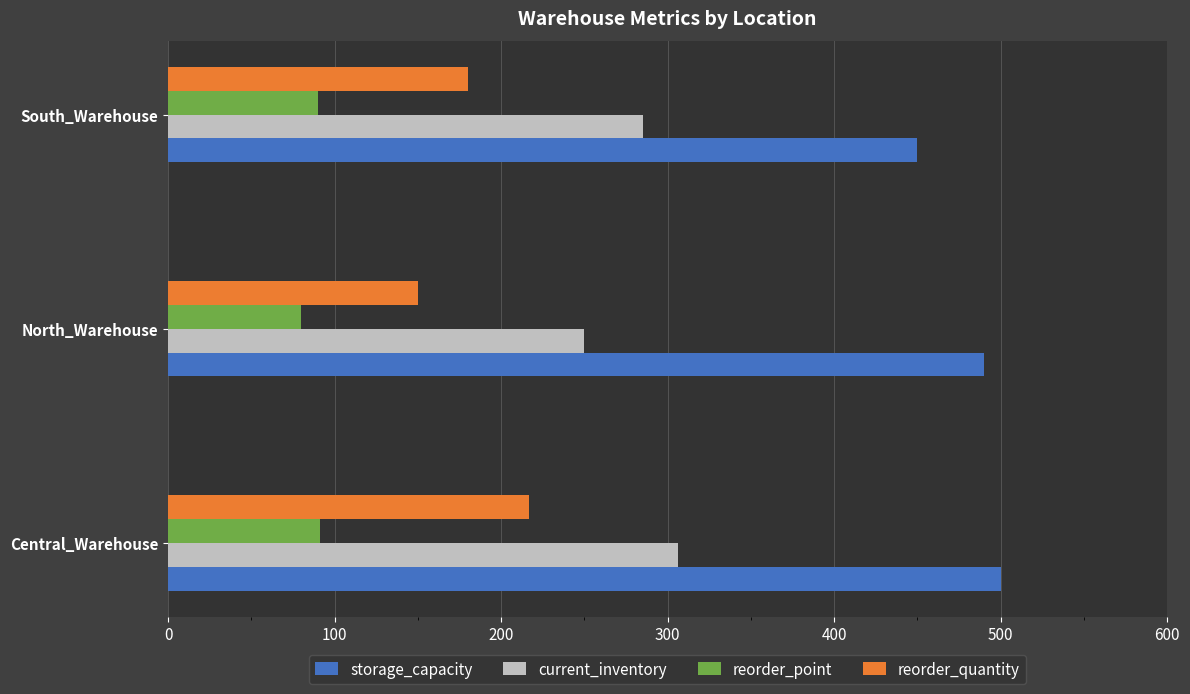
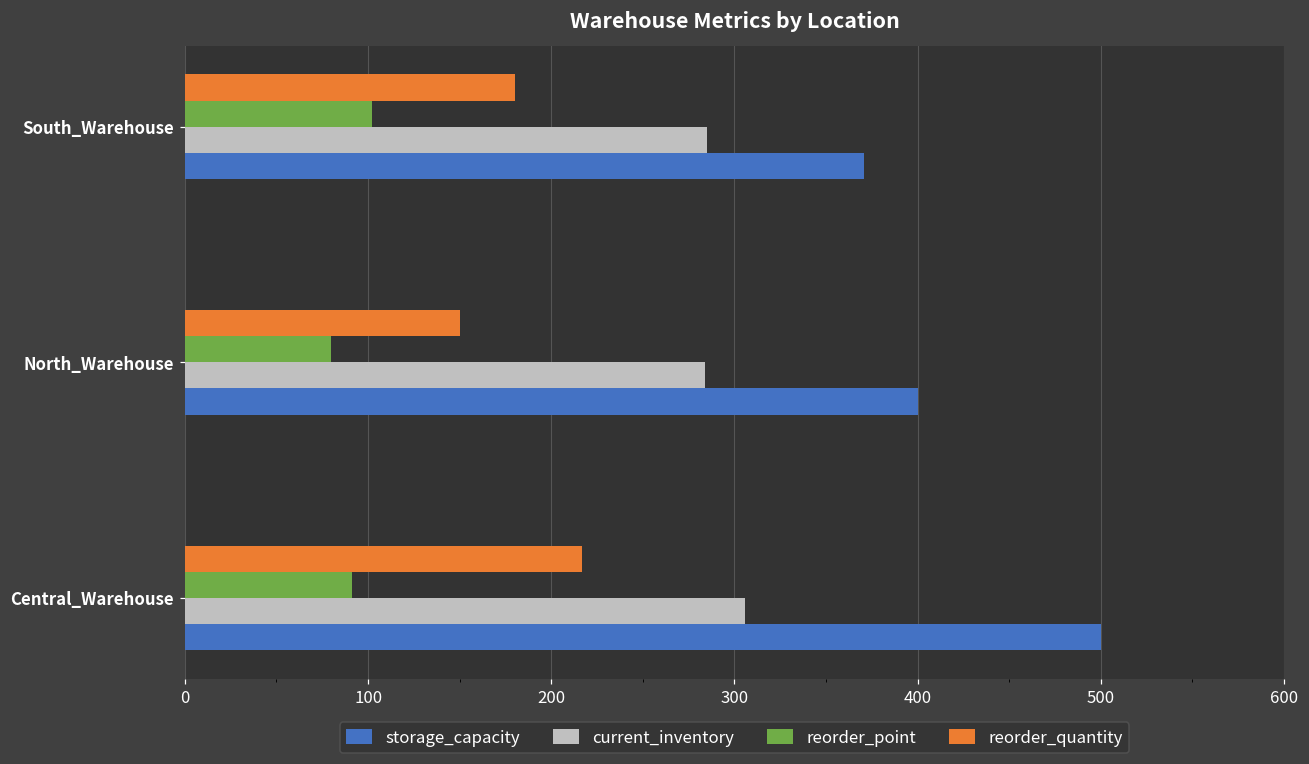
  {
    "storage_capacity": {
-     "South_Warehouse": 450,
-     "North_Warehouse": 490,
+     "South_Warehouse": 371,
+     "North_Warehouse": 400,
      "Central_Warehouse": 500
    },
    "current_inventory": {
      "South_Warehouse": 285,
-     "North_Warehouse": 250,
+     "North_Warehouse": 284,
      "Central_Warehouse": 306
    },
    "reorder_point": {
-     "South_Warehouse": 90,
+     "South_Warehouse": 102,
      "North_Warehouse": 80,
      "Central_Warehouse": 91
    },
    "reorder_quantity": {
      "South_Warehouse": 180,
      "North_Warehouse": 150,
      "Central_Warehouse": 217
    }
  }
